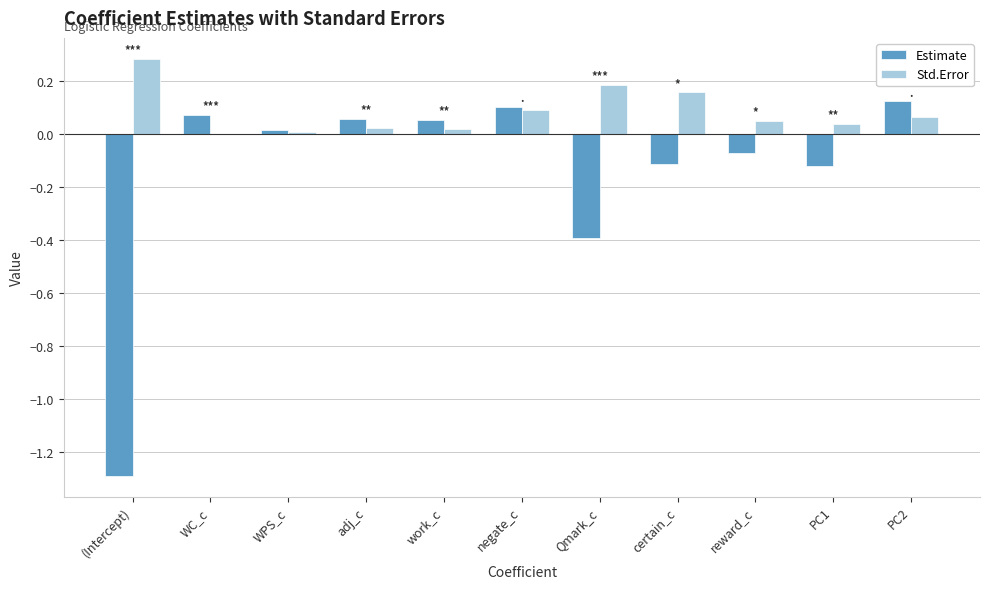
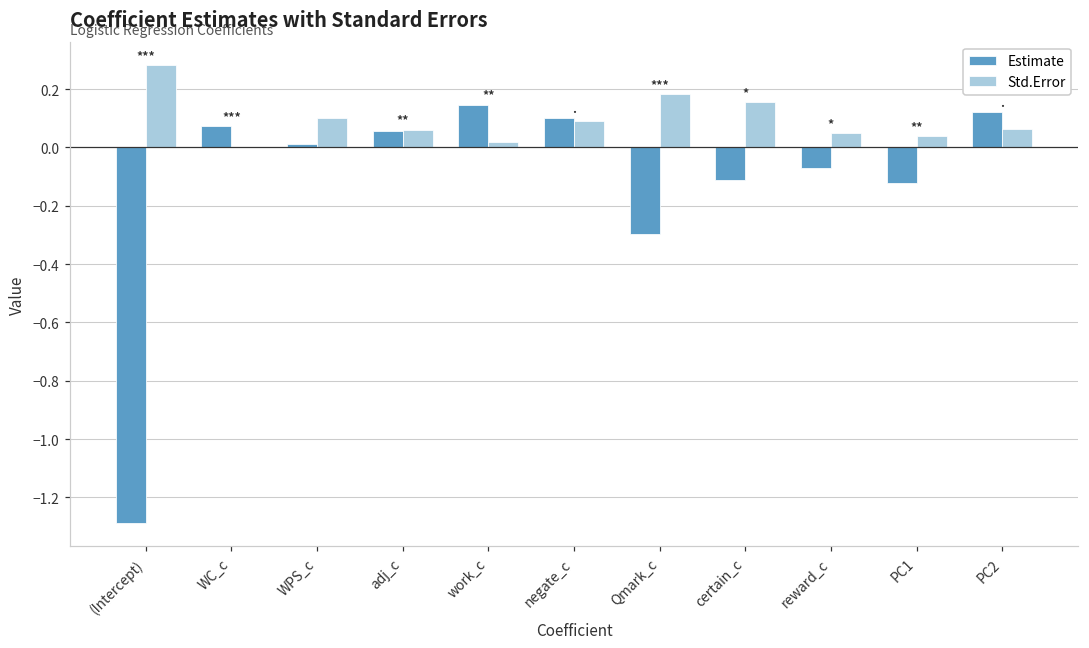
  {
    "Estimate": {
      "(Intercept)": -1.29,
      "WC_c": 0.07,
      "WPS_c": 0.01,
      "adj_c": 0.06,
-     "work_c": 0.05,
+     "work_c": 0.15,
      "negate_c": 0.10,
-     "Qmark_c": -0.39,
+     "Qmark_c": -0.30,
      "certain_c": -0.11,
      "reward_c": -0.07,
      "PC1": -0.12,
      "PC2": 0.12
    },
    "Std.Error": {
      "(Intercept)": 0.28,
-     "WPS_c": 0.01,
-     "adj_c": 0.02,
+     "WPS_c": 0.10,
+     "adj_c": 0.06,
      "work_c": 0.02,
      "negate_c": 0.09,
      "Qmark_c": 0.18,
      "certain_c": 0.16,
      "reward_c": 0.05,
      "PC1": 0.04,
      "PC2": 0.07
    }
  }
